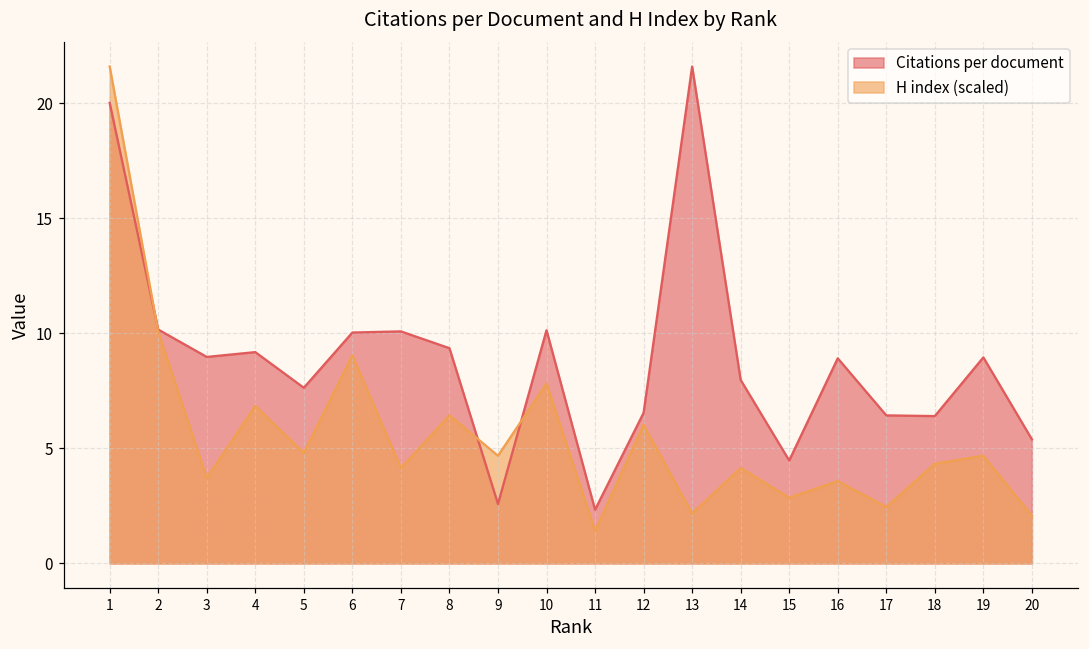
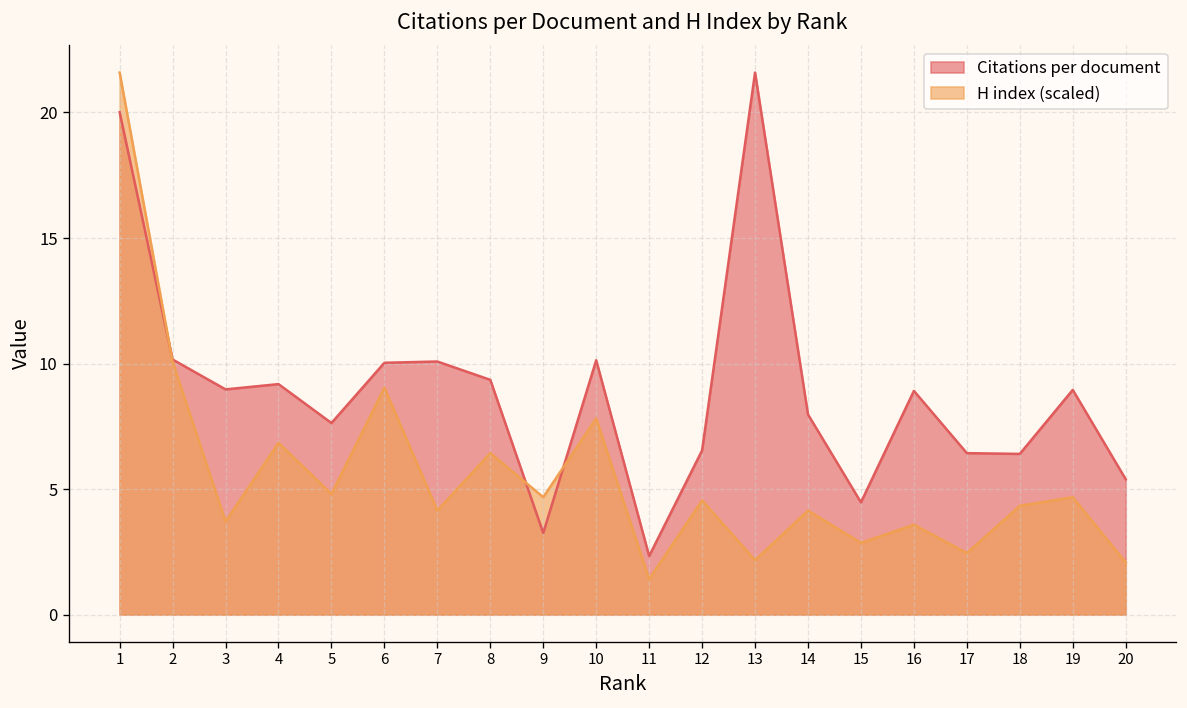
  {
    "Citations per document": {
      "1": 20.0,
      "3": 9.0,
      "4": 9.2,
      "5": 7.6,
      "6": 10.0,
      "7": 10.1,
      "8": 9.4,
-     "9": 2.6,
+     "9": 3.3,
      "10": 10.1,
      "11": 2.3,
      "12": 6.5,
      "13": 21.6,
      "14": 8.0,
      "15": 4.5,
      "16": 8.9,
      "17": 6.4,
      "18": 6.4,
      "19": 9.0,
      "20": 5.4
    },
    "H index (scaled)": {
      "1": 21.6,
      "3": 3.7,
      "4": 6.8,
      "5": 4.8,
      "6": 9.0,
      "7": 4.1,
      "8": 6.4,
      "9": 4.7,
      "10": 7.8,
      "11": 1.4,
-     "12": 6.0,
+     "12": 4.6,
      "13": 2.2,
      "14": 4.1,
      "15": 2.9,
      "16": 3.6,
      "17": 2.4,
      "18": 4.3,
      "19": 4.7,
      "20": 2.1
    }
  }
